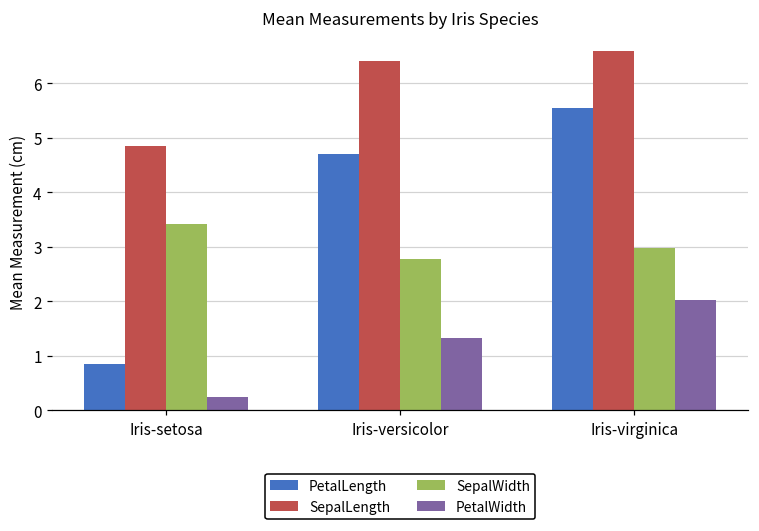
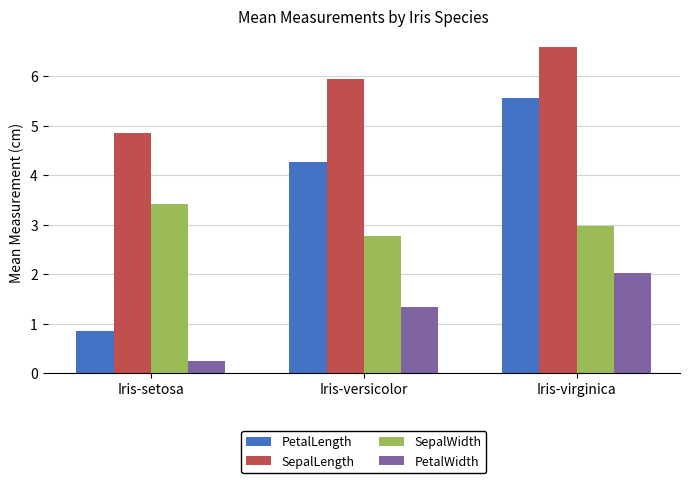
  {
    "PetalLength": {
      "Iris-setosa": 0.8,
-     "Iris-versicolor": 4.7,
+     "Iris-versicolor": 4.3,
      "Iris-virginica": 5.6
    },
    "SepalLength": {
      "Iris-setosa": 4.8,
-     "Iris-versicolor": 6.4,
+     "Iris-versicolor": 5.9,
      "Iris-virginica": 6.6
    },
    "SepalWidth": {
      "Iris-setosa": 3.4,
      "Iris-versicolor": 2.8,
      "Iris-virginica": 3.0
    },
    "PetalWidth": {
      "Iris-setosa": 0.2,
      "Iris-versicolor": 1.3,
      "Iris-virginica": 2.0
    }
  }
